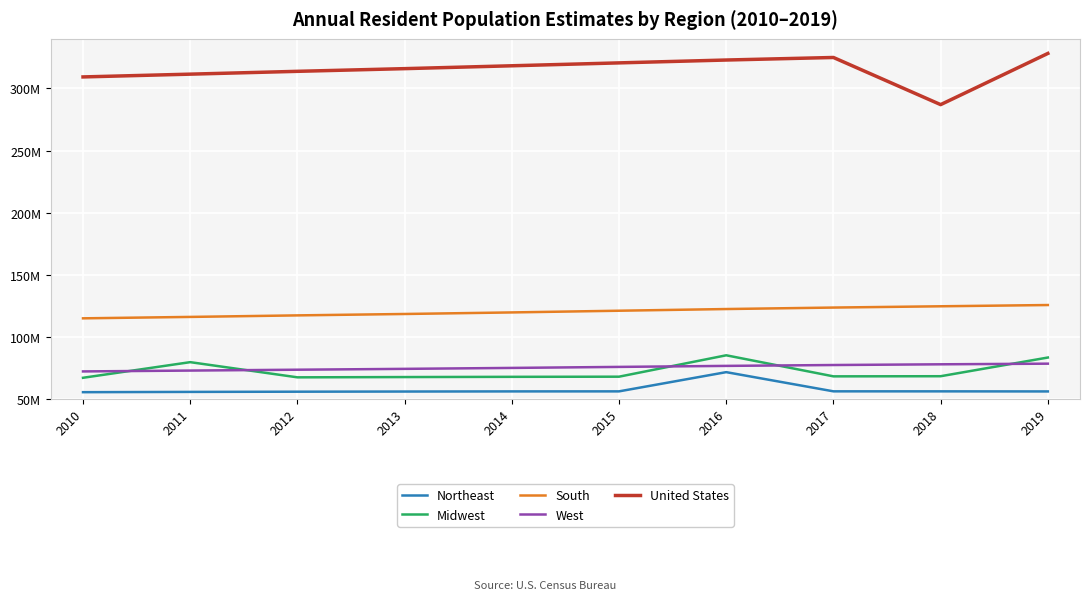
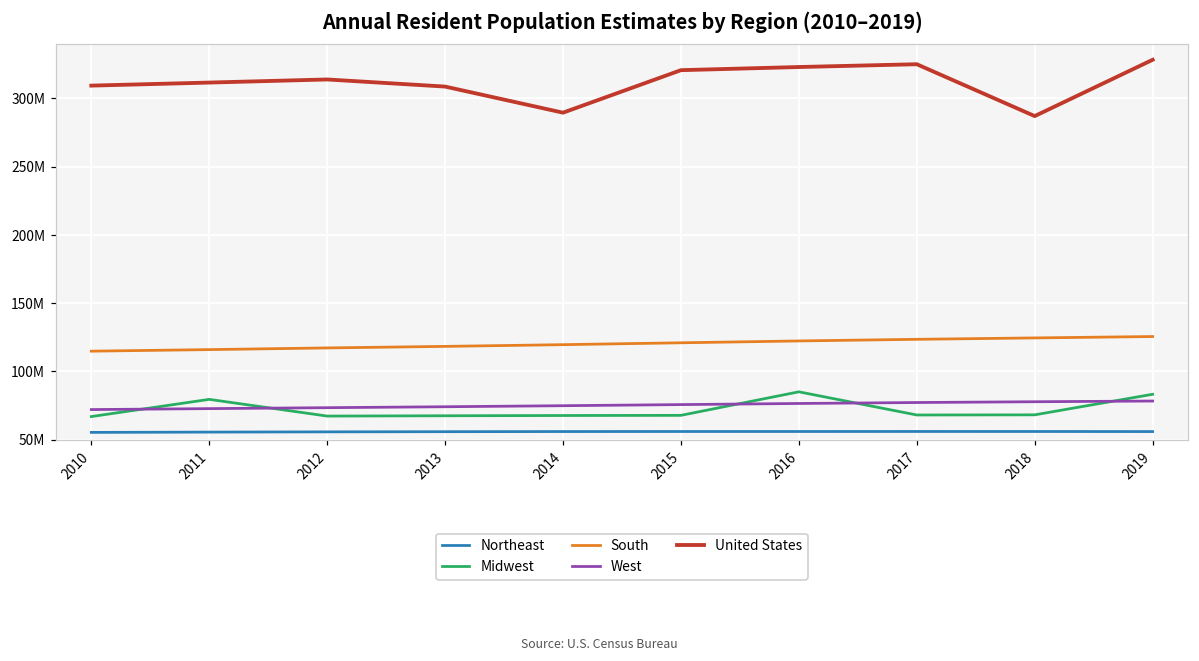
  {
    "Northeast": {
      "2010": 55000000,
      "2011": 56000000,
      "2012": 56000000,
      "2013": 56000000,
      "2014": 56000000,
      "2015": 56000000,
-     "2016": 72000000,
+     "2016": 56000000,
      "2017": 56000000,
      "2018": 56000000,
      "2019": 56000000
    },
    "Midwest": {
      "2010": 67000000,
      "2011": 80000000,
      "2012": 67000000,
      "2013": 68000000,
      "2014": 68000000,
      "2015": 68000000,
      "2016": 85000000,
      "2017": 68000000,
      "2018": 68000000,
      "2019": 83000000
    },
    "South": {
      "2010": 115000000,
      "2011": 116000000,
      "2012": 117000000,
      "2013": 118000000,
      "2014": 120000000,
      "2015": 121000000,
      "2016": 122000000,
      "2017": 124000000,
      "2018": 125000000,
      "2019": 126000000
    },
    "West": {
      "2010": 72000000,
      "2011": 73000000,
      "2012": 73000000,
      "2013": 74000000,
      "2014": 75000000,
      "2015": 76000000,
      "2016": 77000000,
      "2017": 77000000,
      "2018": 78000000,
      "2019": 78000000
    },
    "United States": {
      "2010": 309000000,
      "2011": 312000000,
      "2012": 314000000,
-     "2013": 316000000,
-     "2014": 318000000,
+     "2013": 309000000,
+     "2014": 290000000,
      "2015": 321000000,
      "2016": 323000000,
      "2017": 325000000,
      "2018": 287000000,
      "2019": 328000000
    }
  }
